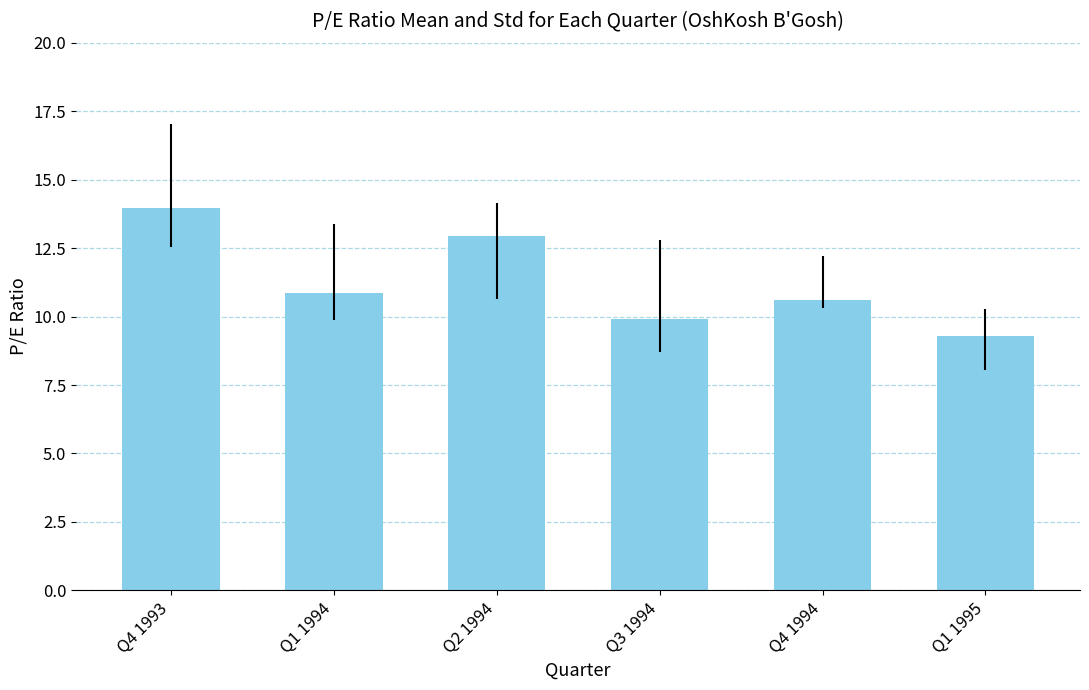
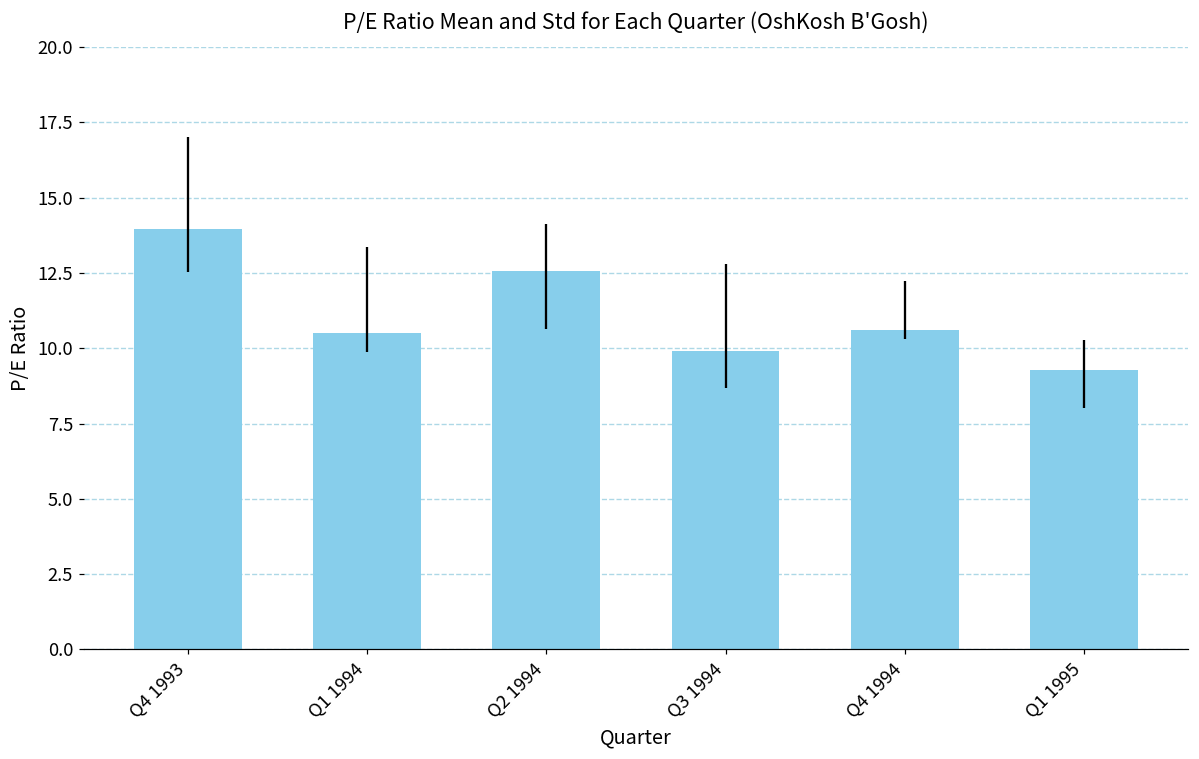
  {
    "Q4 1993": 13.9,
-   "Q1 1994": 10.9,
-   "Q2 1994": 13.0,
+   "Q1 1994": 10.5,
+   "Q2 1994": 12.6,
    "Q3 1994": 9.9,
    "Q4 1994": 10.6,
    "Q1 1995": 9.3
  }
